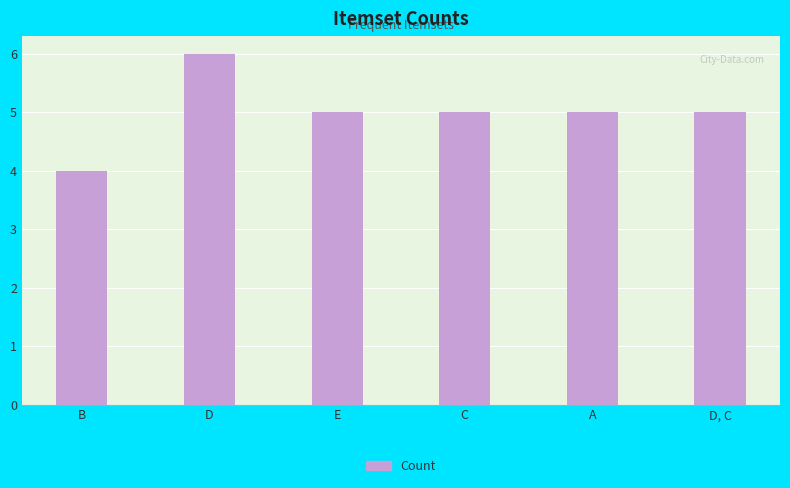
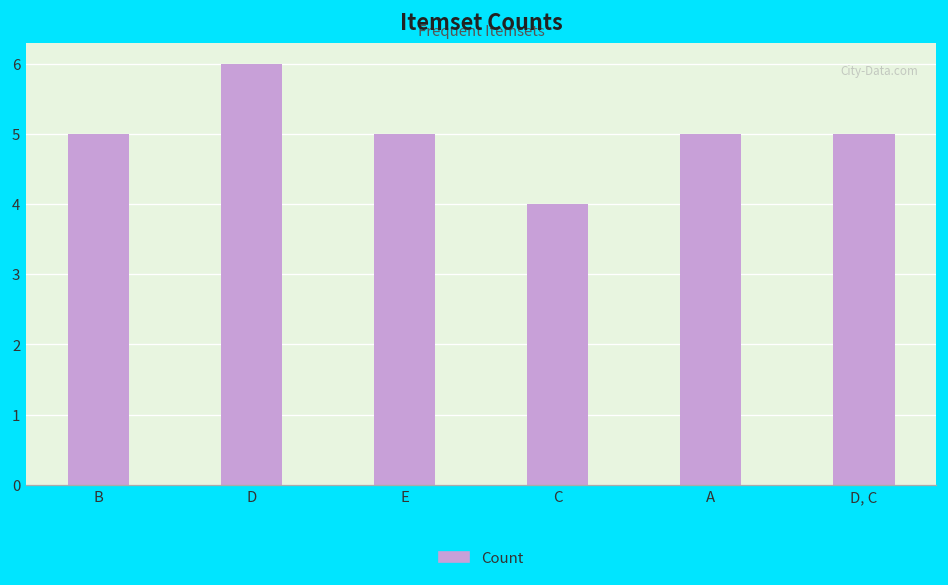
  {
-   "B": 4,
+   "B": 5,
    "D": 6,
    "E": 5,
-   "C": 5,
+   "C": 4,
    "A": 5,
    "D, C": 5
  }
